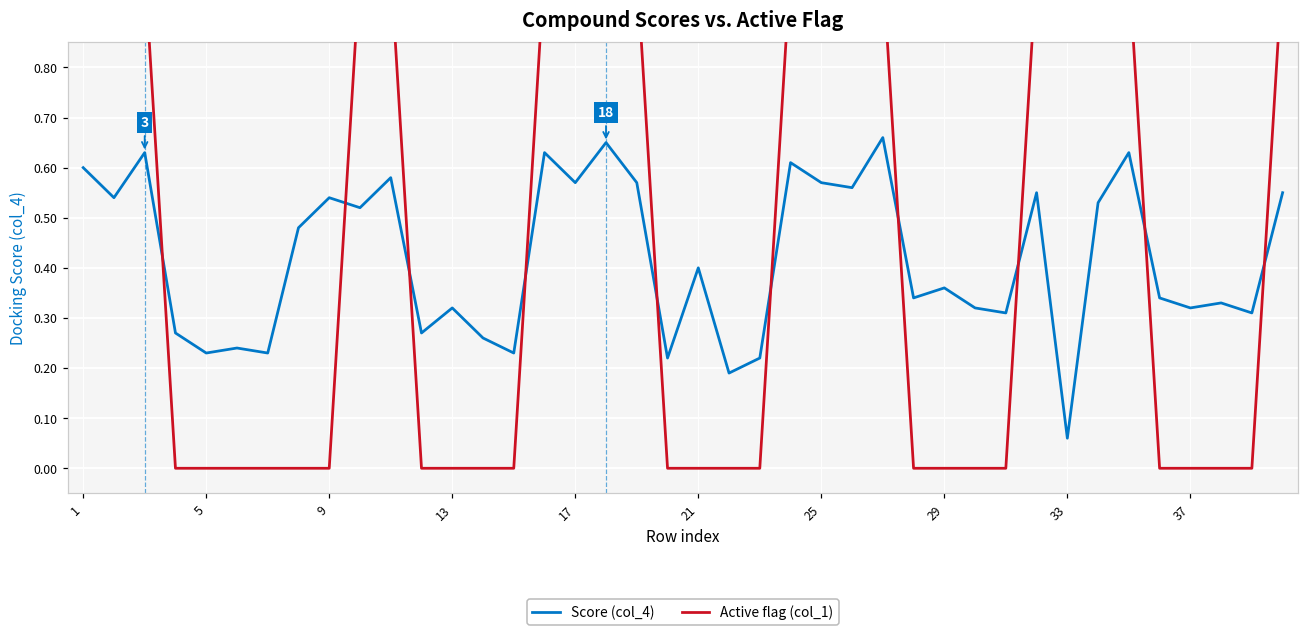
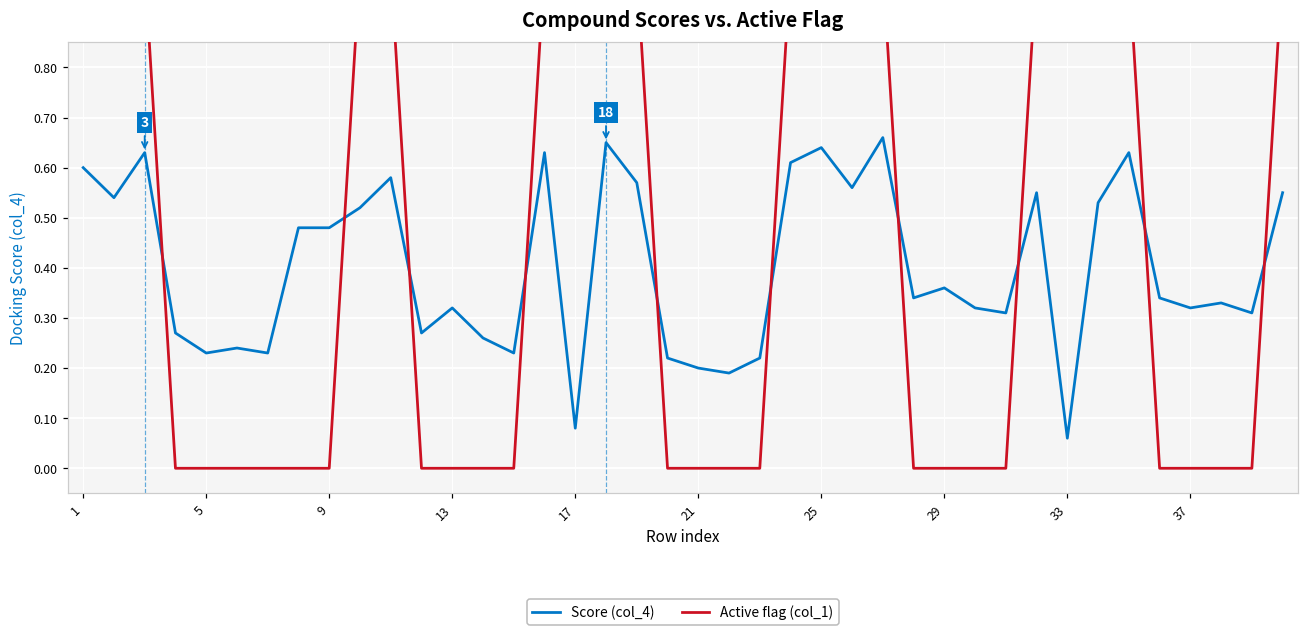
  {
    "Score (col_4)": {
      "1": 0.60,
      "5": 0.23,
-     "9": 0.54,
+     "9": 0.48,
      "13": 0.32,
-     "17": 0.57,
-     "21": 0.4,
-     "25": 0.57,
+     "17": 0.08,
+     "21": 0.2,
+     "25": 0.64,
      "29": 0.36,
      "33": 0.06,
      "37": 0.32
    },
    "Active flag (col_1)": {
      "5": 0.00,
      "9": 0.00,
      "13": 0.00,
      "21": 0.00,
      "29": 0.00,
      "37": 0.00
    }
  }
